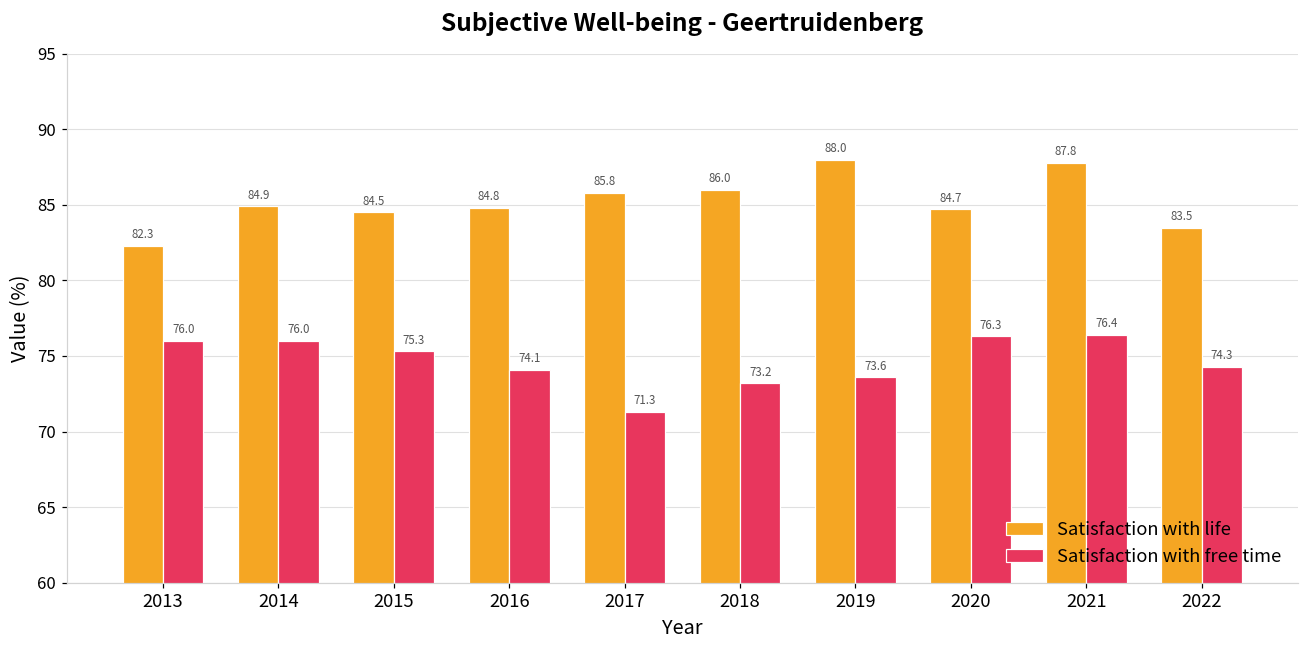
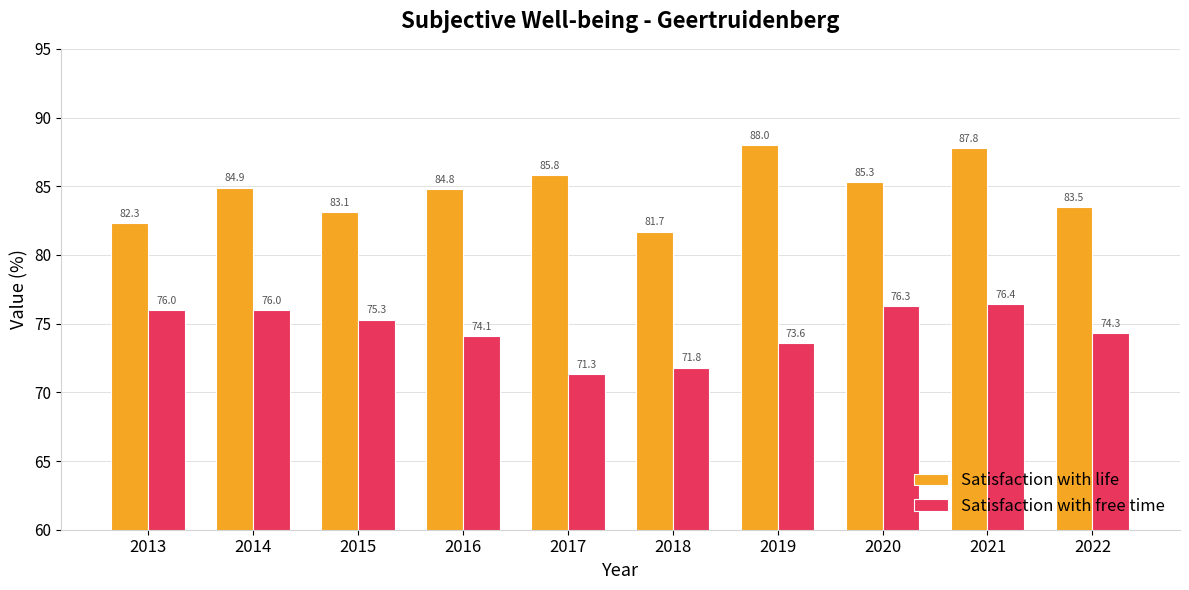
  {
    "Satisfaction with life": {
      "2013": 82.3,
      "2014": 84.9,
-     "2015": 84.5,
+     "2015": 83.1,
      "2016": 84.8,
      "2017": 85.8,
-     "2018": 86.0,
+     "2018": 81.7,
      "2019": 88.0,
-     "2020": 84.7,
+     "2020": 85.3,
      "2021": 87.8,
      "2022": 83.5
    },
    "Satisfaction with free time": {
      "2013": 76.0,
      "2014": 76.0,
      "2015": 75.3,
      "2016": 74.1,
      "2017": 71.3,
-     "2018": 73.2,
+     "2018": 71.8,
      "2019": 73.6,
      "2020": 76.3,
      "2021": 76.4,
      "2022": 74.3
    }
  }
